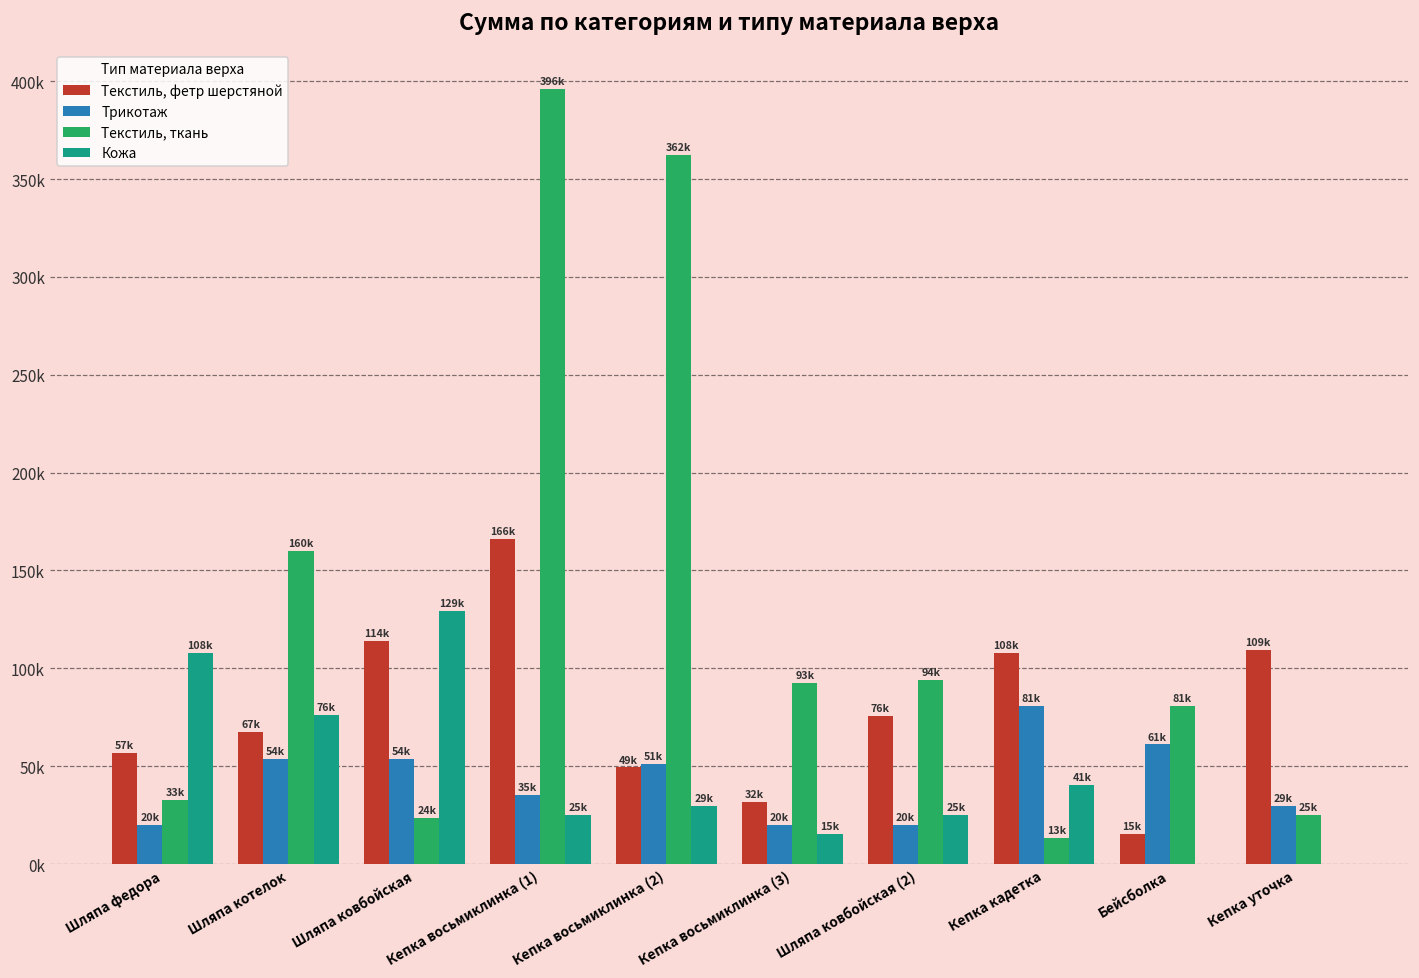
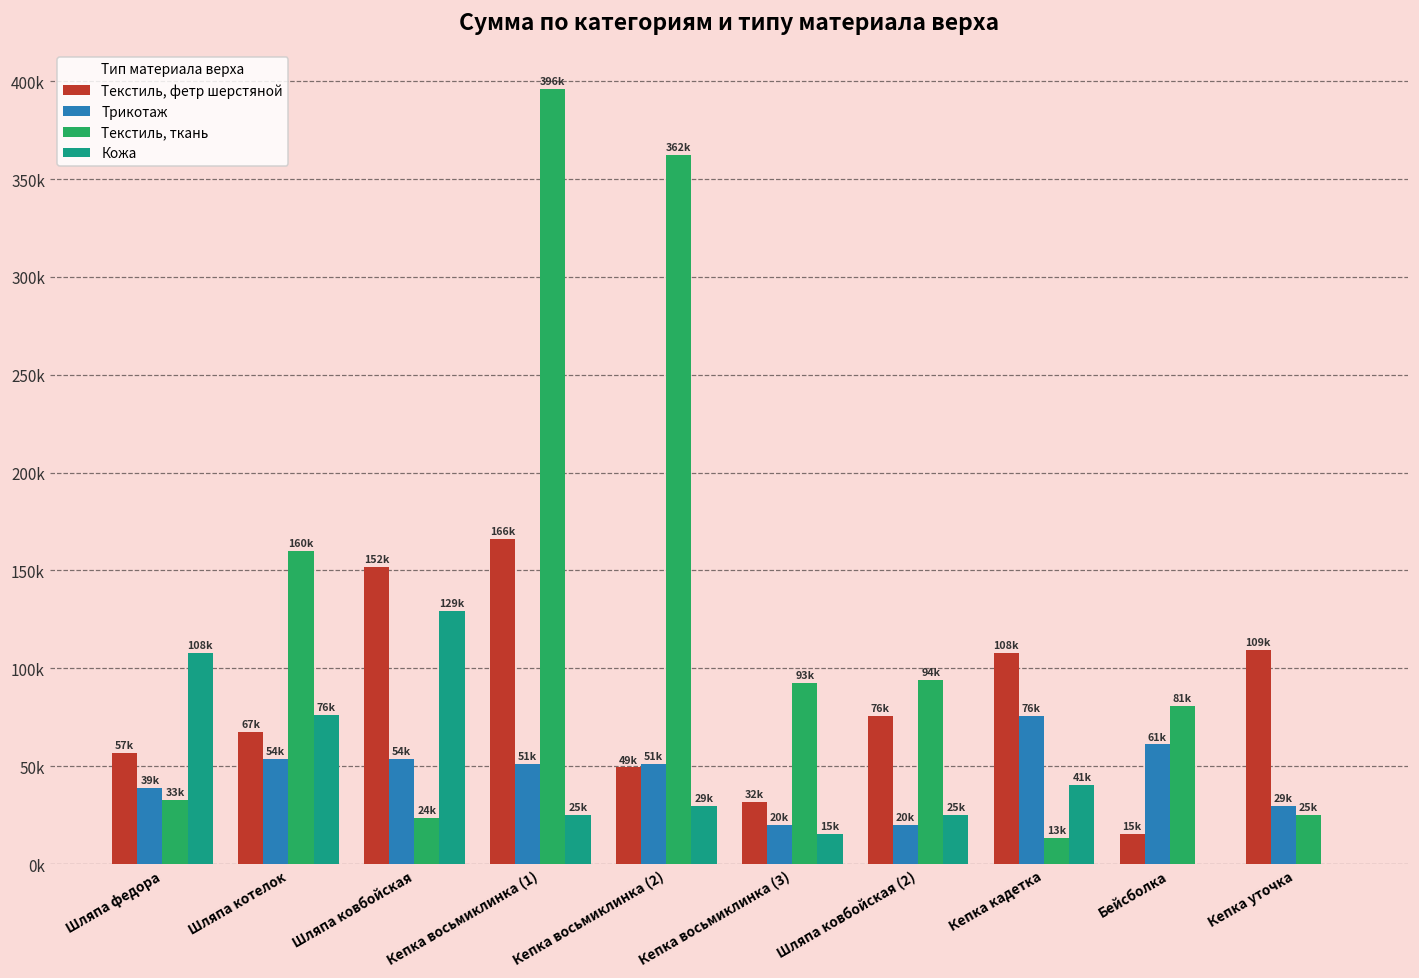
  {
    "Текстиль, фетр шерстяной": {
      "Шляпа федора": "57k",
      "Шляпа котелок": "67k",
-     "Шляпа ковбойская": "114k",
+     "Шляпа ковбойская": "152k",
      "Кепка восьмиклинка (1)": "166k",
      "Кепка восьмиклинка (2)": "49k",
      "Кепка восьмиклинка (3)": "32k",
      "Шляпа ковбойская (2)": "76k",
      "Кепка кадетка": "108k",
      "Бейсболка": "15k",
      "Кепка уточка": "109k"
    },
    "Трикотаж": {
-     "Шляпа федора": "20k",
+     "Шляпа федора": "39k",
      "Шляпа котелок": "54k",
      "Шляпа ковбойская": "54k",
-     "Кепка восьмиклинка (1)": "35k",
+     "Кепка восьмиклинка (1)": "51k",
      "Кепка восьмиклинка (2)": "51k",
      "Кепка восьмиклинка (3)": "20k",
      "Шляпа ковбойская (2)": "20k",
-     "Кепка кадетка": "81k",
+     "Кепка кадетка": "76k",
      "Бейсболка": "61k",
      "Кепка уточка": "29k"
    }
  }
